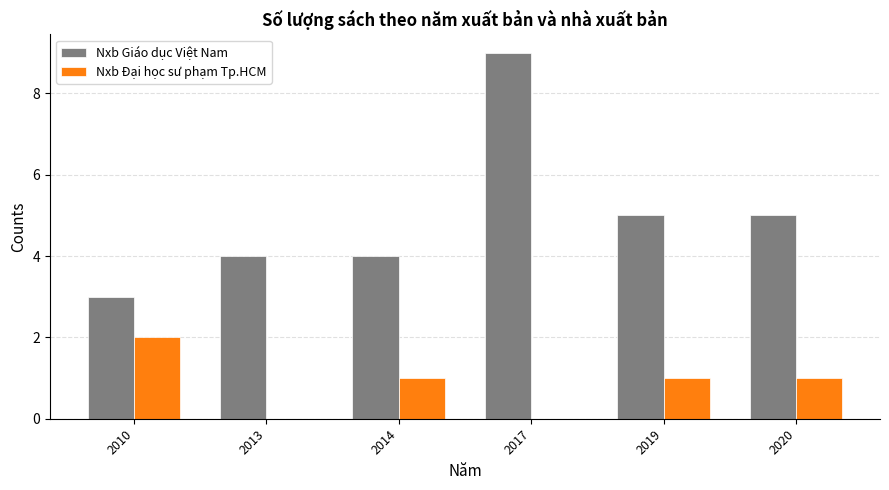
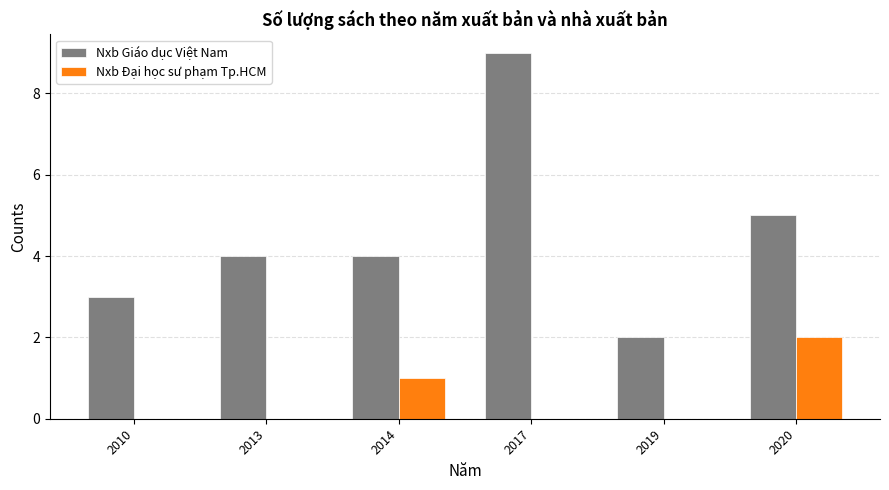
  {
    "Nxb Giáo dục Việt Nam": {
      "2010": 3,
      "2013": 4,
      "2014": 4,
      "2017": 9,
-     "2019": 5,
+     "2019": 2,
      "2020": 5
    },
    "Nxb Đại học sư phạm Tp.HCM": {
-     "2010": 2,
+     "2010": 0,
      "2013": 0,
      "2014": 1,
      "2017": 0,
-     "2019": 1,
-     "2020": 1
+     "2019": 0,
+     "2020": 2
    }
  }
